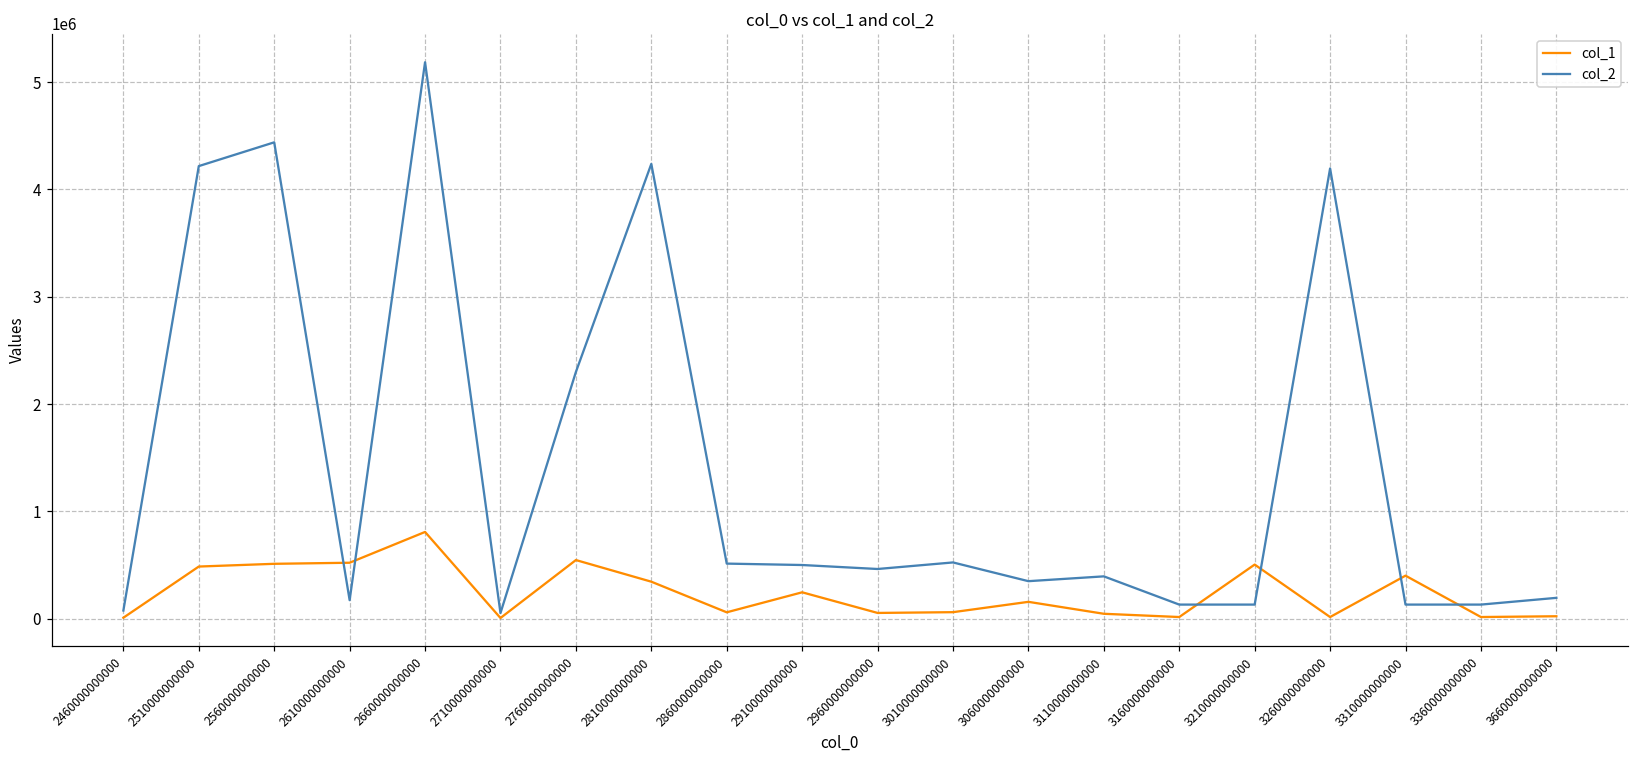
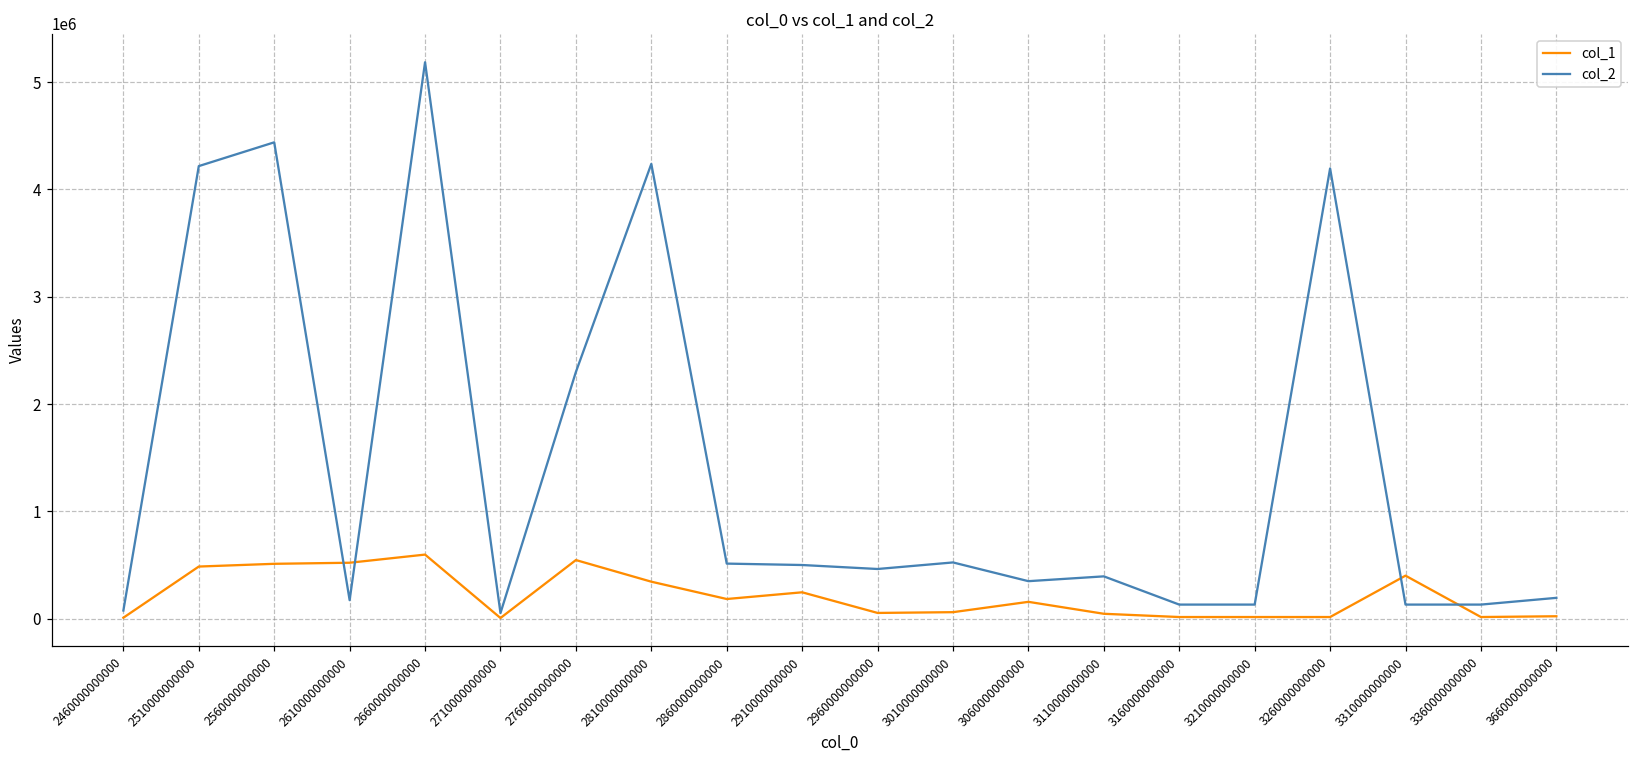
  {
    "col_1": {
      "2460000000000": 0,
      "2510000000000": 500000,
      "2560000000000": 500000,
      "2610000000000": 500000,
-     "2660000000000": 800000,
+     "2660000000000": 600000,
      "2710000000000": 0,
      "2760000000000": 500000,
      "2810000000000": 300000,
-     "2860000000000": 100000,
+     "2860000000000": 200000,
      "2910000000000": 200000,
      "2960000000000": 100000,
      "3010000000000": 100000,
      "3060000000000": 200000,
      "3110000000000": 0,
      "3160000000000": 0,
-     "3210000000000": 500000,
+     "3210000000000": 0,
      "3260000000000": 0,
      "3310000000000": 400000,
      "3360000000000": 0,
      "3660000000000": 0
    },
    "col_2": {
      "2460000000000": 100000,
      "2510000000000": 4200000,
      "2560000000000": 4400000,
      "2610000000000": 200000,
      "2660000000000": 5200000,
      "2710000000000": 100000,
      "2760000000000": 2300000,
      "2810000000000": 4200000,
      "2860000000000": 500000,
      "2910000000000": 500000,
      "2960000000000": 500000,
      "3010000000000": 500000,
      "3060000000000": 300000,
      "3110000000000": 400000,
      "3160000000000": 100000,
      "3210000000000": 100000,
      "3260000000000": 4200000,
      "3310000000000": 100000,
      "3360000000000": 100000,
      "3660000000000": 200000
    }
  }
